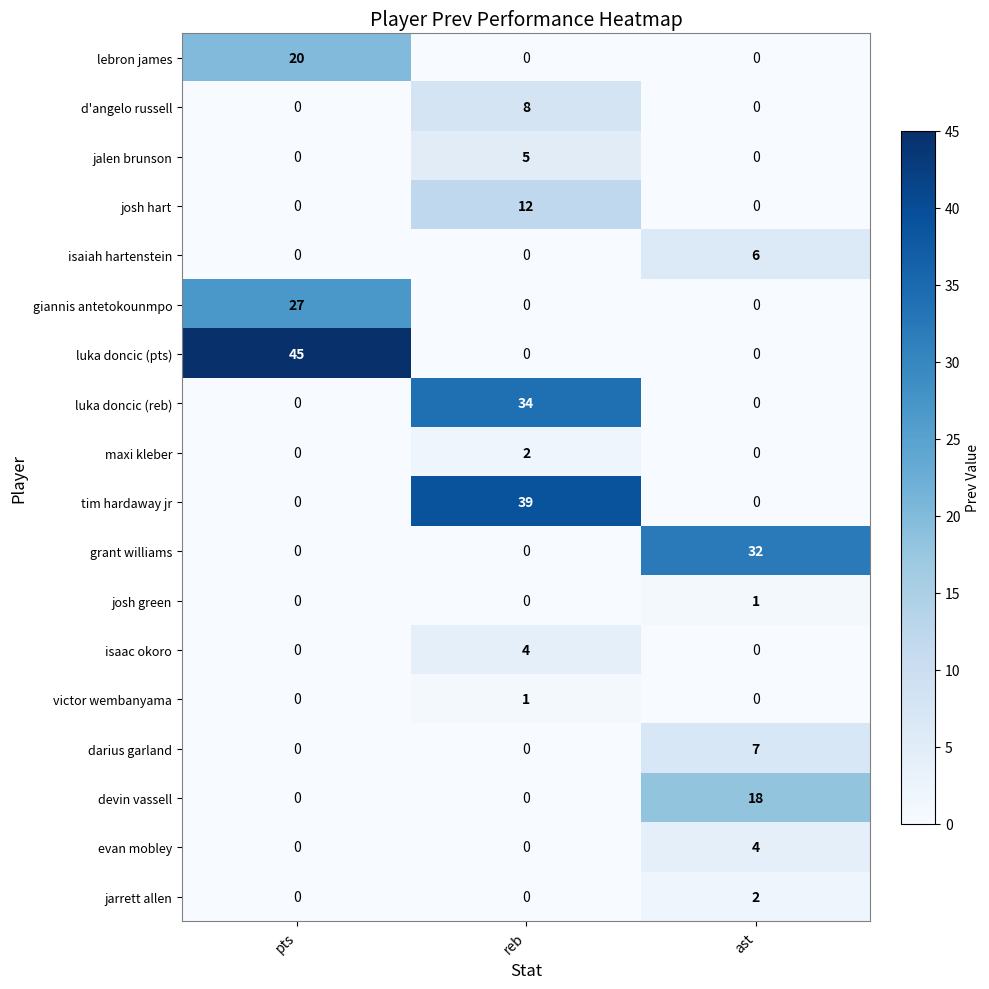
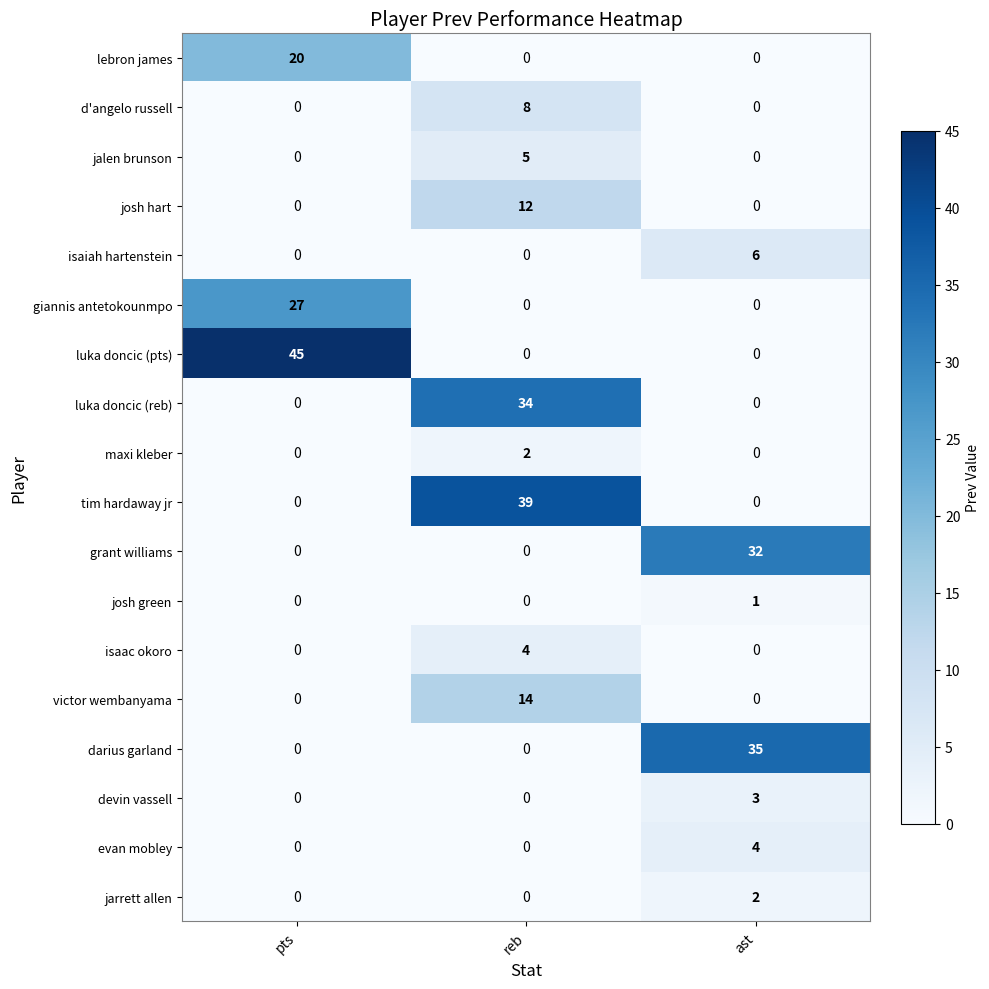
  {
    "lebron james": {
      "pts": 20,
      "reb": 0,
      "ast": 0
    },
    "d'angelo russell": {
      "pts": 0,
      "reb": 8,
      "ast": 0
    },
    "jalen brunson": {
      "pts": 0,
      "reb": 5,
      "ast": 0
    },
    "josh hart": {
      "pts": 0,
      "reb": 12,
      "ast": 0
    },
    "isaiah hartenstein": {
      "pts": 0,
      "reb": 0,
      "ast": 6
    },
    "giannis antetokounmpo": {
      "pts": 27,
      "reb": 0,
      "ast": 0
    },
    "luka doncic (pts)": {
      "pts": 45,
      "reb": 0,
      "ast": 0
    },
    "luka doncic (reb)": {
      "pts": 0,
      "reb": 34,
      "ast": 0
    },
    "maxi kleber": {
      "pts": 0,
      "reb": 2,
      "ast": 0
    },
    "tim hardaway jr": {
      "pts": 0,
      "reb": 39,
      "ast": 0
    },
    "grant williams": {
      "pts": 0,
      "reb": 0,
      "ast": 32
    },
    "josh green": {
      "pts": 0,
      "reb": 0,
      "ast": 1
    },
    "isaac okoro": {
      "pts": 0,
      "reb": 4,
      "ast": 0
    },
    "victor wembanyama": {
      "pts": 0,
-     "reb": 1,
+     "reb": 14,
      "ast": 0
    },
    "darius garland": {
      "pts": 0,
      "reb": 0,
-     "ast": 7
+     "ast": 35
    },
    "devin vassell": {
      "pts": 0,
      "reb": 0,
-     "ast": 18
+     "ast": 3
    },
    "evan mobley": {
      "pts": 0,
      "reb": 0,
      "ast": 4
    },
    "jarrett allen": {
      "pts": 0,
      "reb": 0,
      "ast": 2
    }
  }
